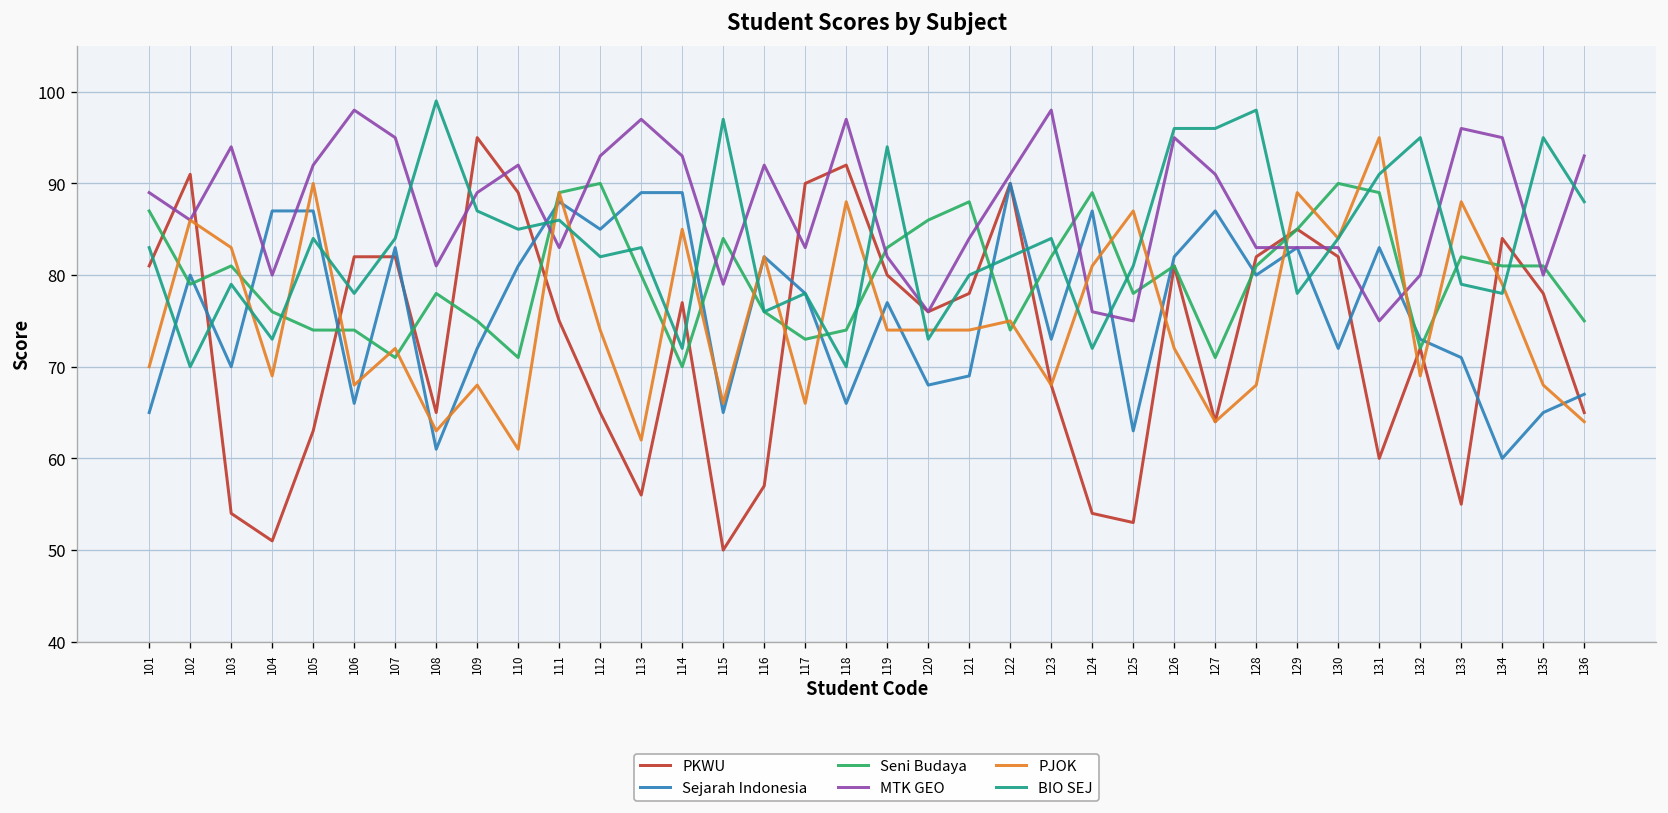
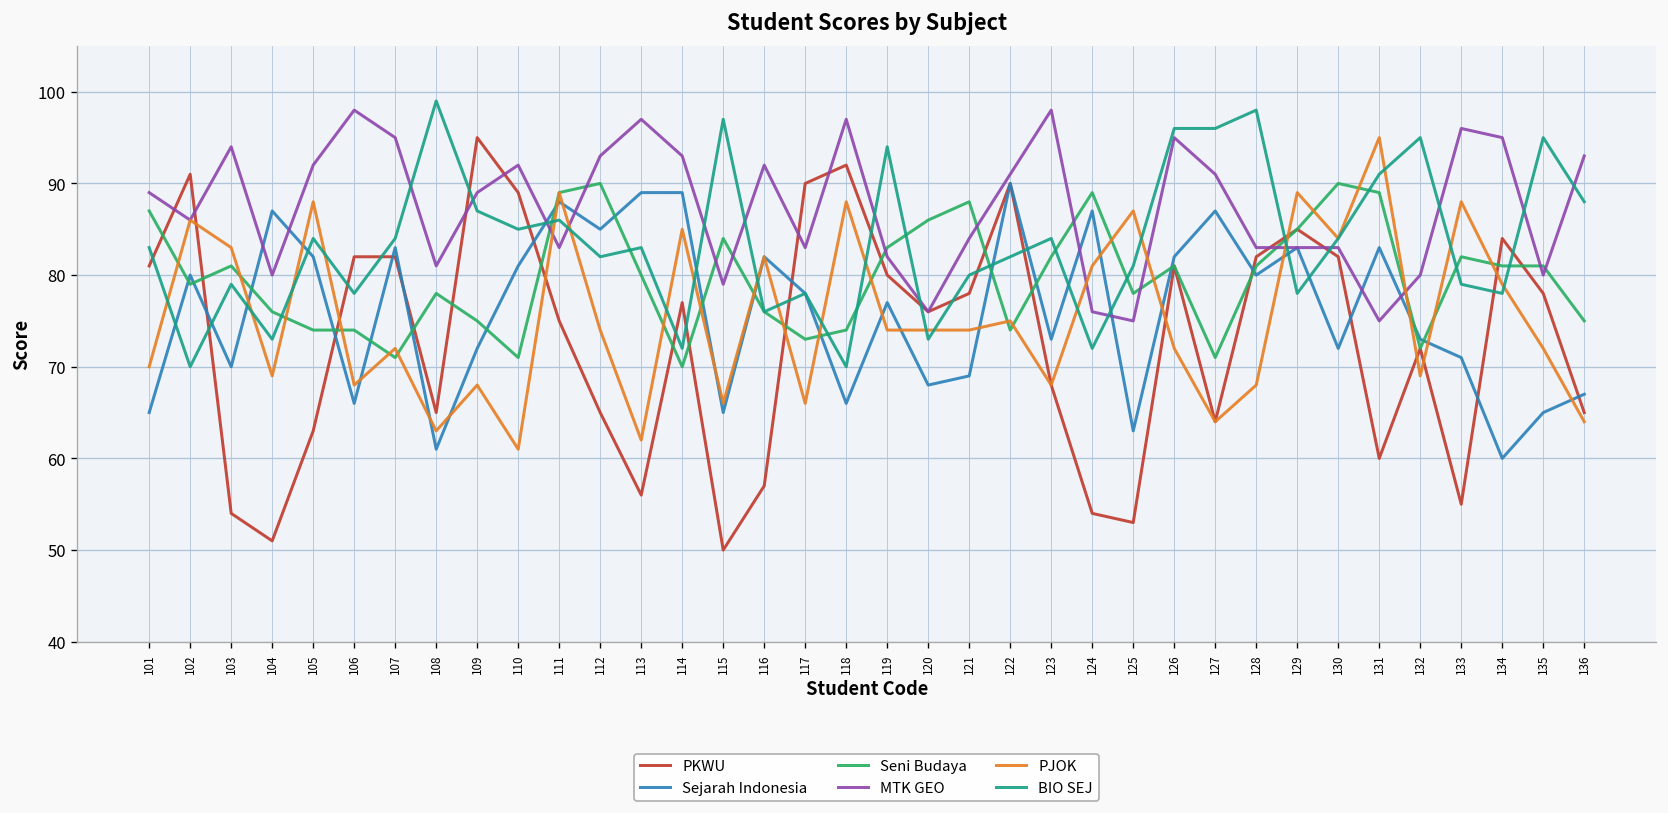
  {
    "PKWU": {
      "101": 81,
      "102": 91,
      "103": 54,
      "104": 51,
      "105": 63,
      "106": 82,
      "107": 82,
      "108": 65,
      "109": 95,
      "110": 89,
      "111": 75,
      "112": 65,
      "113": 56,
      "114": 77,
      "115": 50,
      "116": 57,
      "117": 90,
      "118": 92,
      "119": 80,
      "121": 78,
      "124": 54,
      "125": 53,
      "128": 82,
      "130": 82,
      "131": 60,
      "133": 55,
      "134": 84,
      "135": 78,
      "136": 65
    },
    "Sejarah Indonesia": {
      "101": 65,
      "102": 80,
      "103": 70,
      "104": 87,
-     "105": 87,
+     "105": 82,
      "106": 66,
      "107": 83,
      "108": 61,
      "109": 72,
      "110": 81,
      "111": 88,
      "112": 85,
      "113": 89,
      "114": 89,
      "115": 65,
      "118": 66,
      "119": 77,
      "120": 68,
      "121": 69,
      "123": 73,
      "124": 87,
      "125": 63,
      "126": 82,
      "127": 87,
      "128": 80,
      "130": 72,
      "131": 83,
      "132": 73,
      "133": 71,
      "134": 60,
      "135": 65,
      "136": 67
    },
    "MTK GEO": {
      "101": 89,
      "103": 94,
      "104": 80,
      "105": 92,
      "106": 98,
      "107": 95,
      "108": 81,
      "109": 89,
      "110": 92,
      "111": 83,
      "112": 93,
      "113": 97,
      "114": 93,
      "115": 79,
      "116": 92,
      "117": 83,
      "118": 97,
      "119": 82,
      "121": 84,
      "122": 91,
      "123": 98,
      "124": 76,
      "125": 75,
      "126": 95,
      "127": 91,
      "128": 83,
      "130": 83,
      "131": 75,
      "132": 80,
      "133": 96,
      "134": 95,
      "135": 80,
      "136": 93
    },
    "PJOK": {
      "101": 70,
      "103": 83,
      "104": 69,
-     "105": 90,
+     "105": 88,
      "106": 68,
      "107": 72,
      "108": 63,
      "109": 68,
      "110": 61,
      "112": 74,
      "113": 62,
      "114": 85,
      "115": 66,
      "117": 66,
      "118": 88,
      "119": 74,
      "120": 74,
      "121": 74,
      "122": 75,
      "124": 81,
      "125": 87,
      "126": 72,
      "128": 68,
      "129": 89,
      "131": 95,
      "132": 69,
      "133": 88,
      "134": 79,
-     "135": 68,
+     "135": 72,
      "136": 64
    }
  }
